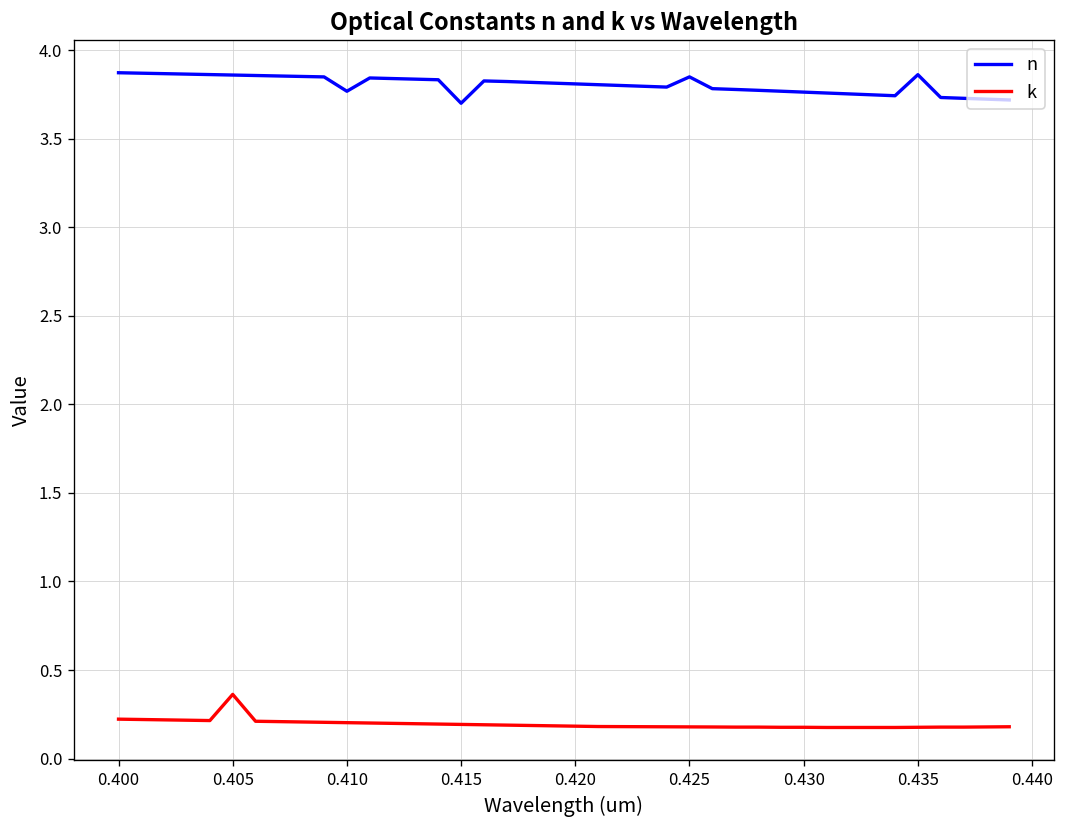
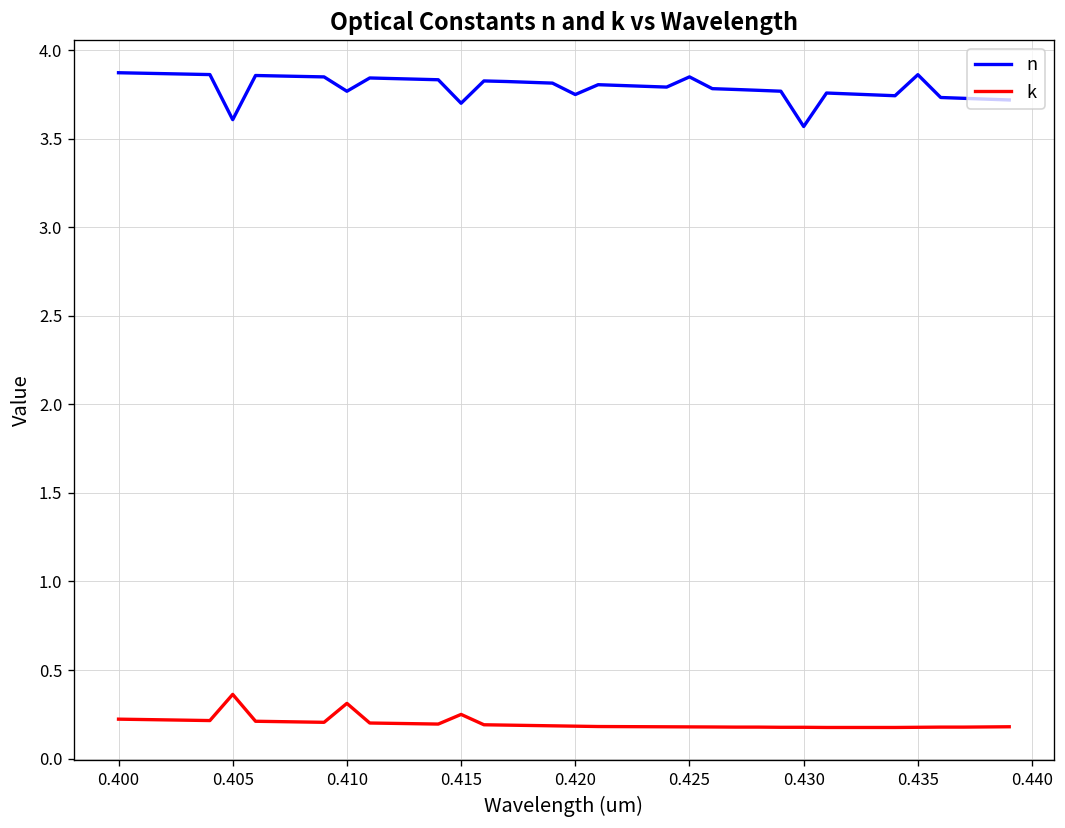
  {
    "n": {
      "0.400": 3.87,
-     "0.405": 3.86,
+     "0.405": 3.61,
      "0.410": 3.77,
      "0.415": 3.70,
-     "0.420": 3.81,
+     "0.420": 3.75,
      "0.425": 3.85,
-     "0.430": 3.76,
+     "0.430": 3.57,
      "0.435": 3.86
    },
    "k": {
      "0.400": 0.22,
      "0.405": 0.36,
-     "0.410": 0.20,
-     "0.415": 0.19,
+     "0.410": 0.31,
+     "0.415": 0.25,
      "0.420": 0.18,
      "0.425": 0.18,
      "0.430": 0.18,
      "0.435": 0.18
    }
  }
